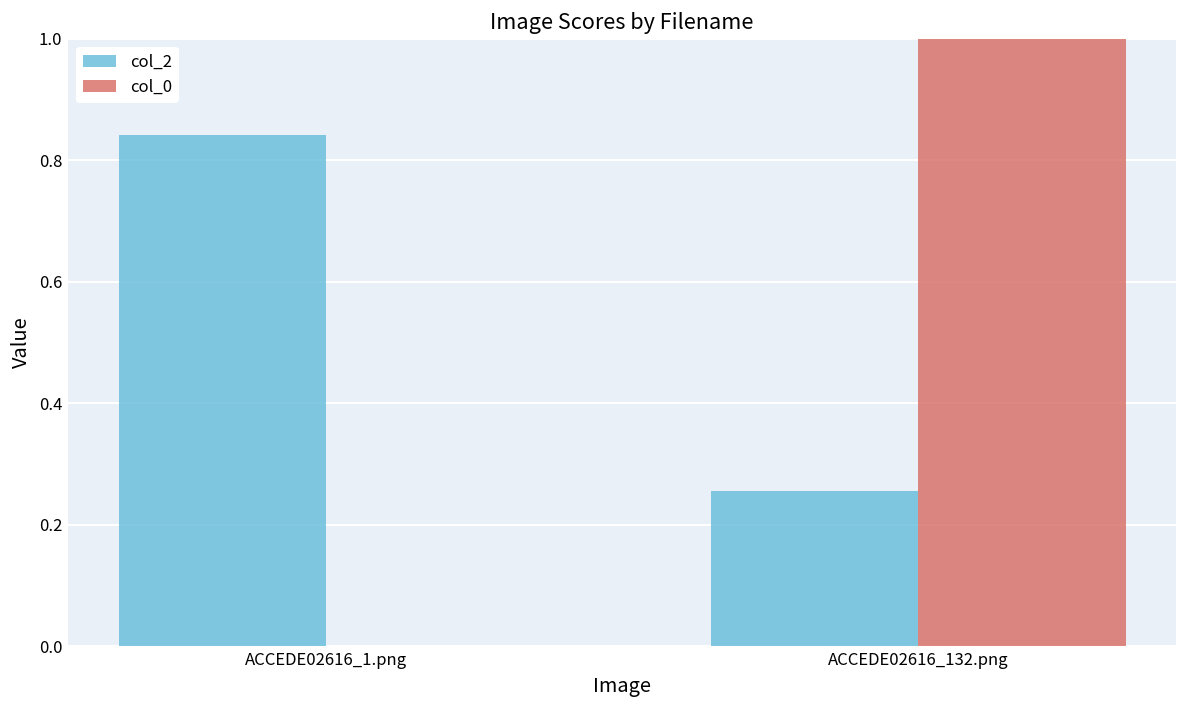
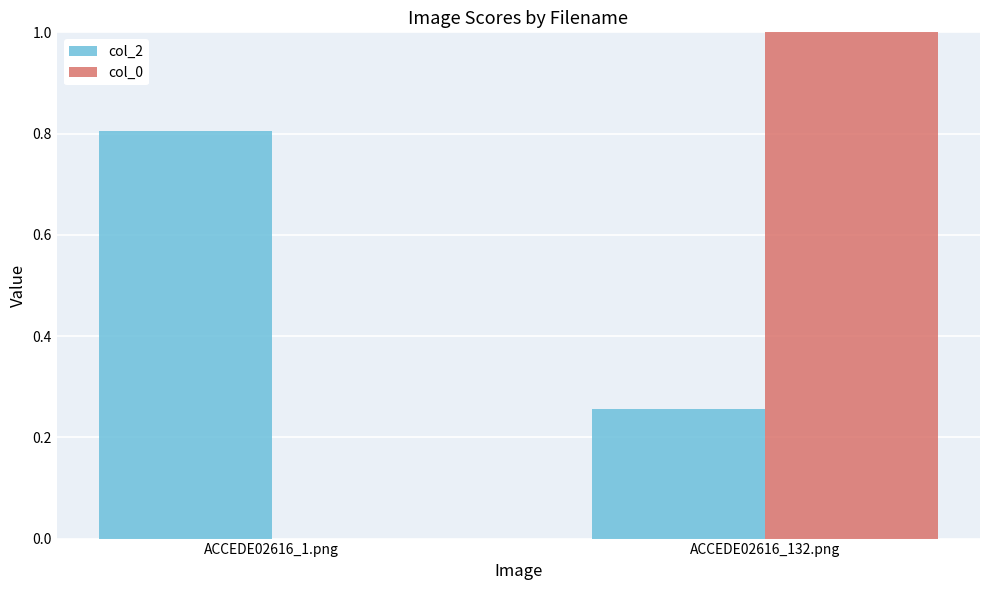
  {
    "col_2": {
-     "ACCEDE02616_1.png": 0.84,
+     "ACCEDE02616_1.png": 0.80,
      "ACCEDE02616_132.png": 0.26
    },
    "col_0": {
      "ACCEDE02616_1.png": 0.00,
      "ACCEDE02616_132.png": 1.00
    }
  }
